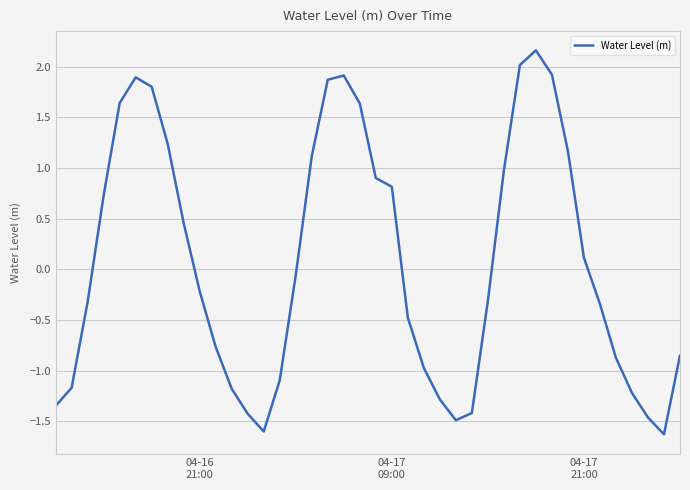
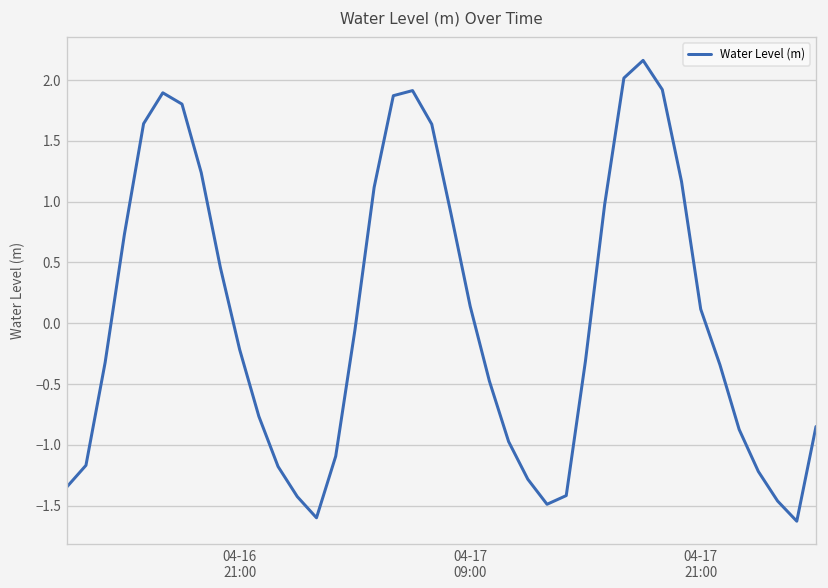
  {
    "04-16 21:00": -0.22,
-   "04-17 09:00": 0.82,
+   "04-17 09:00": 0.14,
    "04-17 21:00": 0.12
  }
